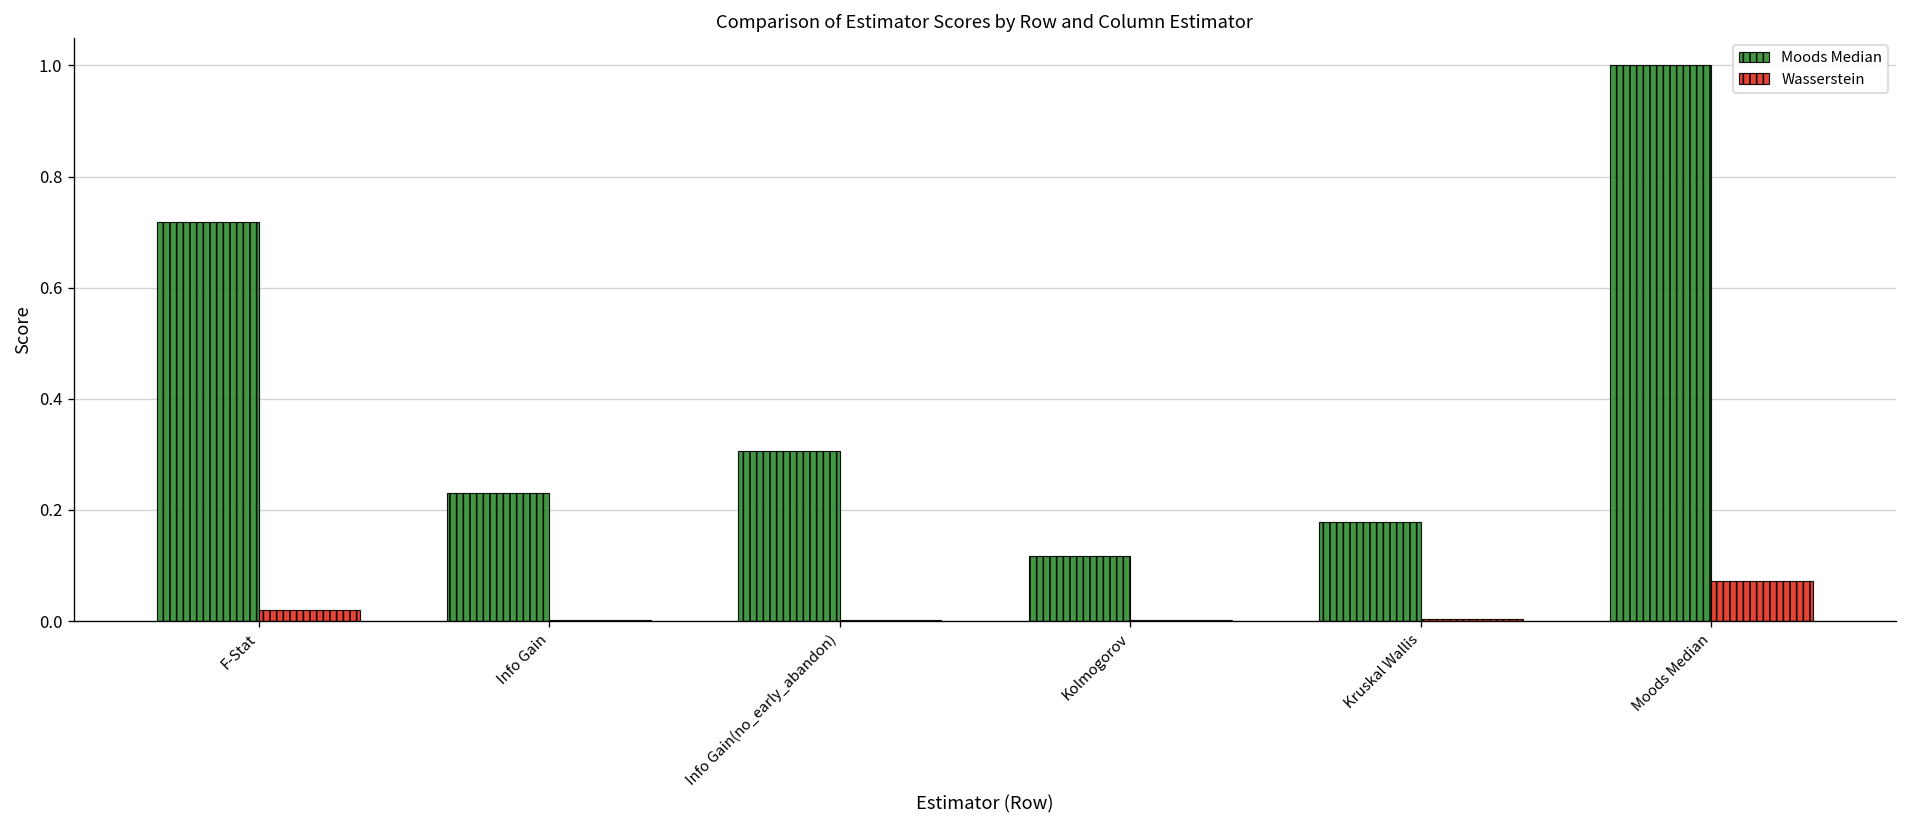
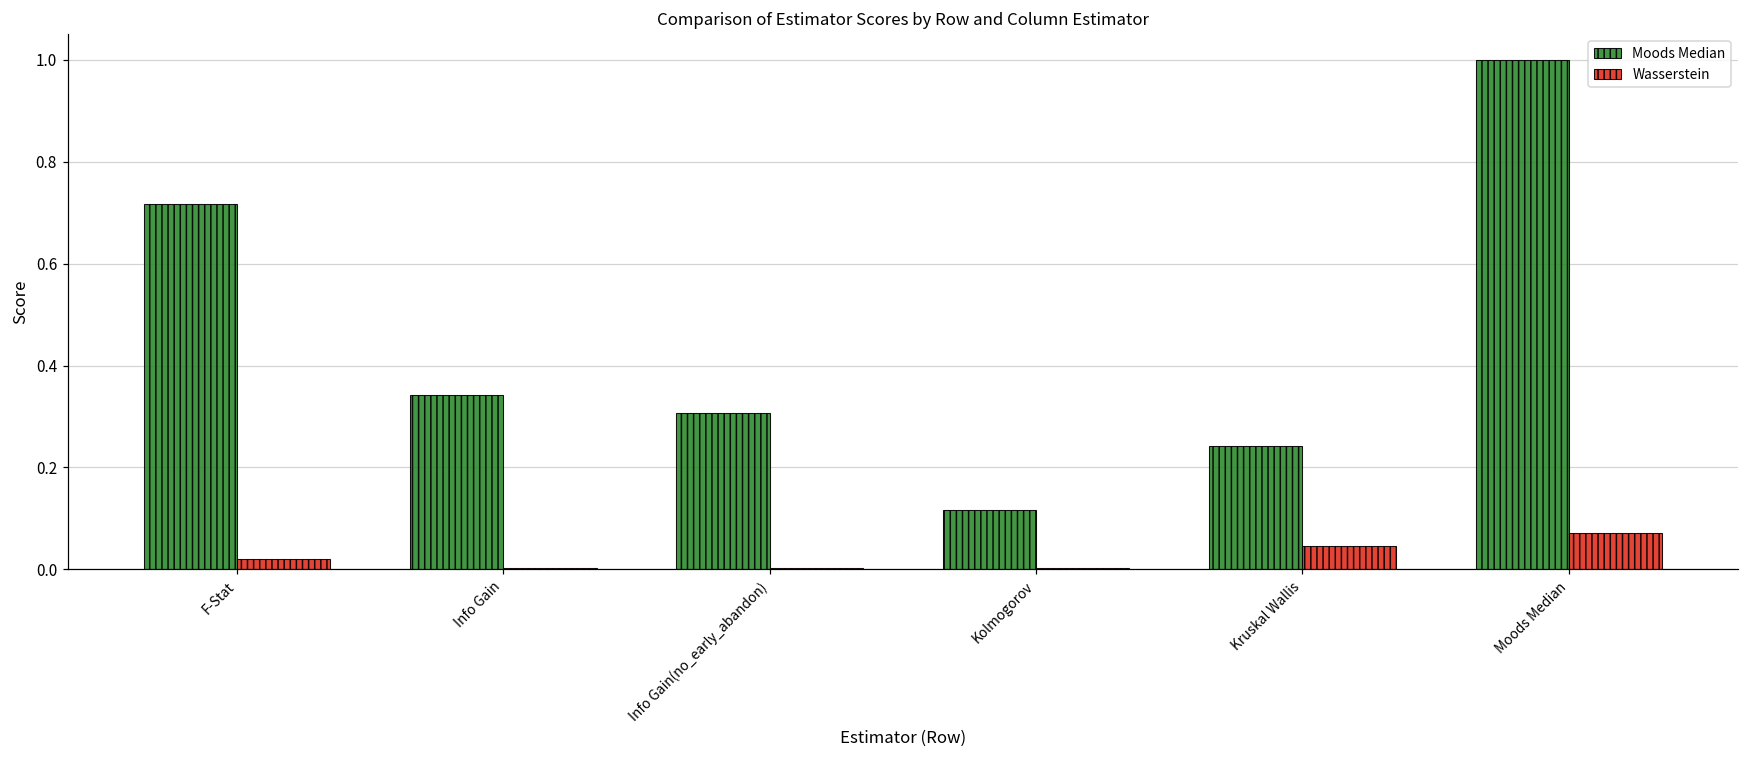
  {
    "Moods Median": {
      "F-Stat": 0.72,
-     "Info Gain": 0.23,
+     "Info Gain": 0.34,
      "Info Gain(no_early_abandon)": 0.31,
      "Kolmogorov": 0.12,
-     "Kruskal Wallis": 0.18,
+     "Kruskal Wallis": 0.24,
      "Moods Median": 1.00
    },
    "Wasserstein": {
      "F-Stat": 0.02,
-     "Kruskal Wallis": 0.00,
+     "Kruskal Wallis": 0.05,
      "Moods Median": 0.07
    }
  }
